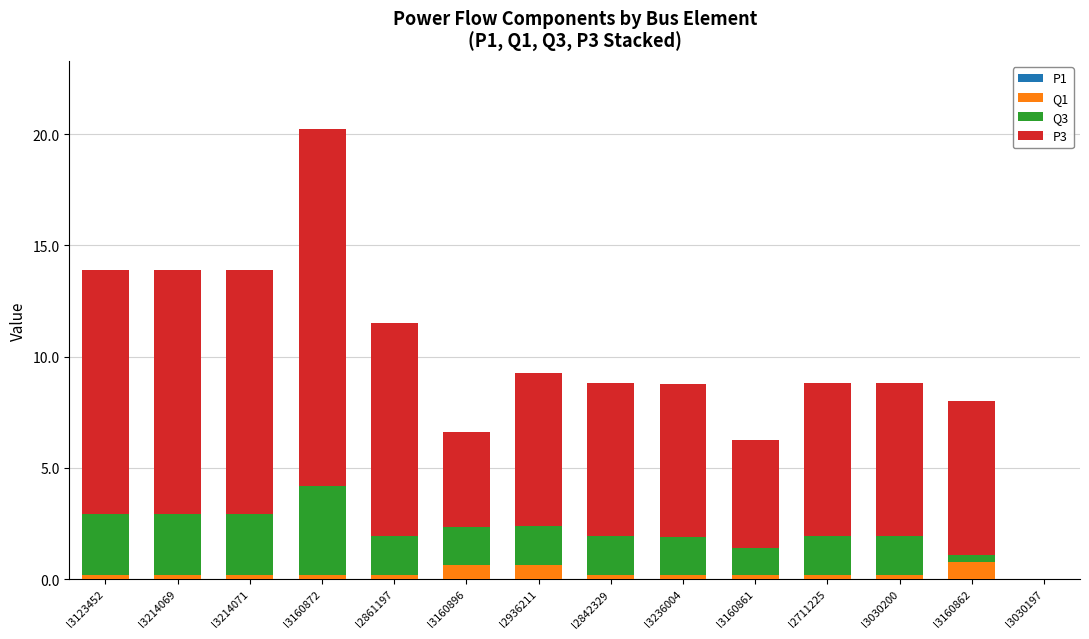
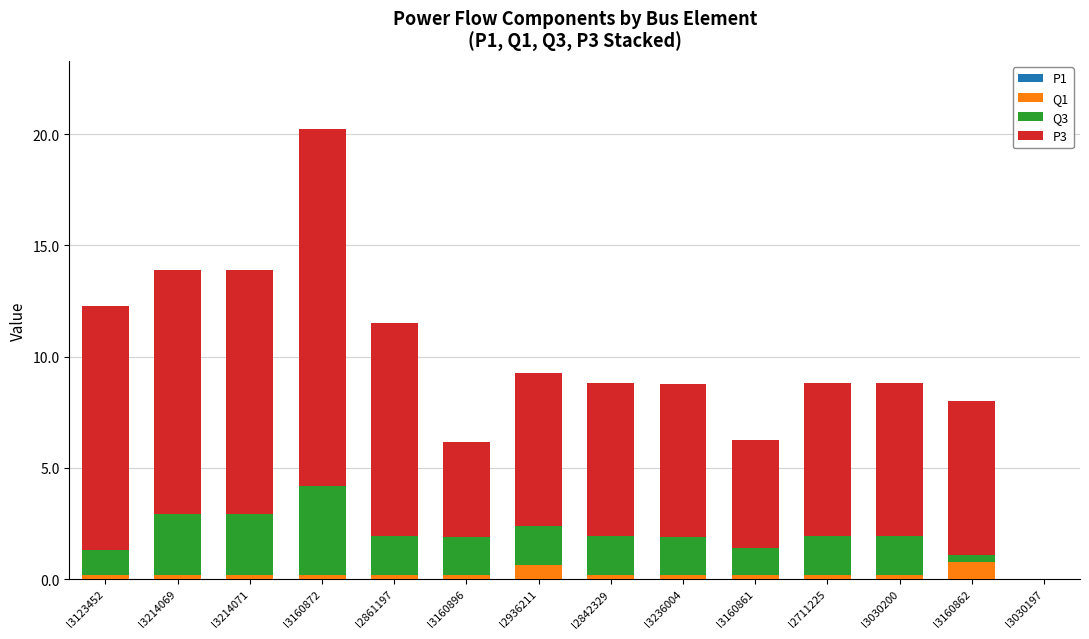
  {
    "P1": {
      "l3123452": 0.0,
      "l3214069": 0.0,
      "l3214071": 0.0,
      "l3160872": 0.0,
      "l2861197": 0.0,
      "l3160896": 0.0,
      "l2936211": 0.0,
      "l2842329": 0.0,
      "l3236004": 0.0,
      "l3160861": 0.0,
      "l2711225": 0.0,
      "l3030200": 0.0,
      "l3160862": 0.0,
      "l3030197": 0.0
    },
    "Q1": {
      "l3123452": 0.2,
      "l3214069": 0.2,
      "l3214071": 0.2,
      "l3160872": 0.2,
      "l2861197": 0.2,
-     "l3160896": 0.6,
+     "l3160896": 0.2,
      "l2936211": 0.7,
      "l2842329": 0.2,
      "l3236004": 0.2,
      "l3160861": 0.2,
      "l2711225": 0.2,
      "l3030200": 0.2,
      "l3160862": 0.8,
      "l3030197": 0.0
    },
    "Q3": {
-     "l3123452": 2.7,
+     "l3123452": 1.1,
      "l3214069": 2.7,
      "l3214071": 2.7,
      "l3160872": 4.0,
      "l2861197": 1.7,
      "l3160896": 1.7,
      "l2936211": 1.7,
      "l2842329": 1.7,
      "l3236004": 1.7,
      "l3160861": 1.2,
      "l2711225": 1.7,
      "l3030200": 1.7,
      "l3160862": 0.3,
      "l3030197": 0.0
    },
    "P3": {
      "l3123452": 11.0,
      "l3214069": 11.0,
      "l3214071": 11.0,
      "l3160872": 16.0,
      "l2861197": 9.6,
      "l3160896": 4.3,
      "l2936211": 6.9,
      "l2842329": 6.9,
      "l3236004": 6.9,
      "l3160861": 4.9,
      "l2711225": 6.9,
      "l3030200": 6.9,
      "l3160862": 6.9,
      "l3030197": 0.0
    }
  }
